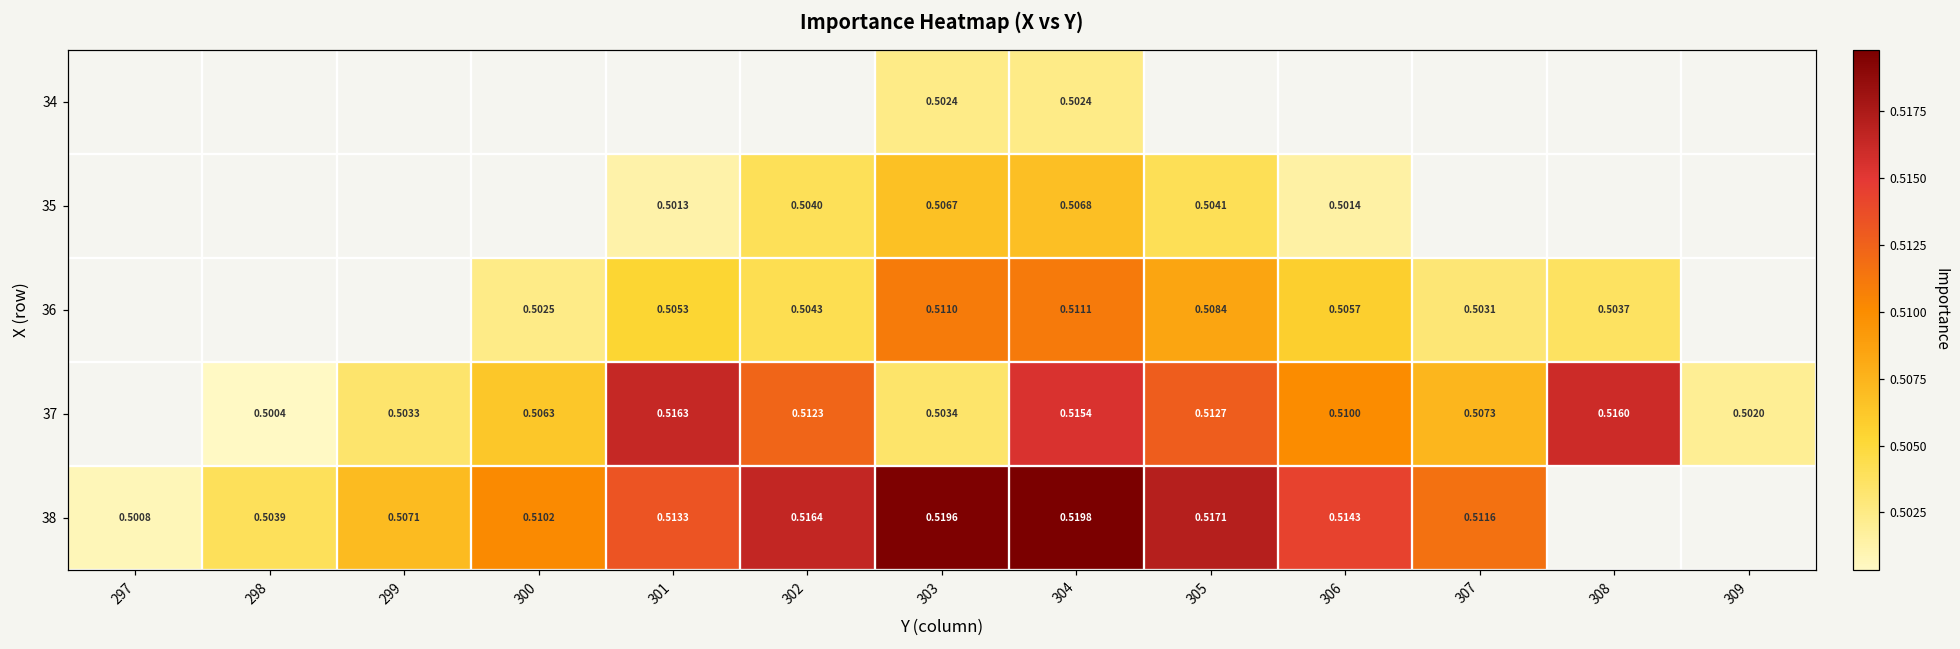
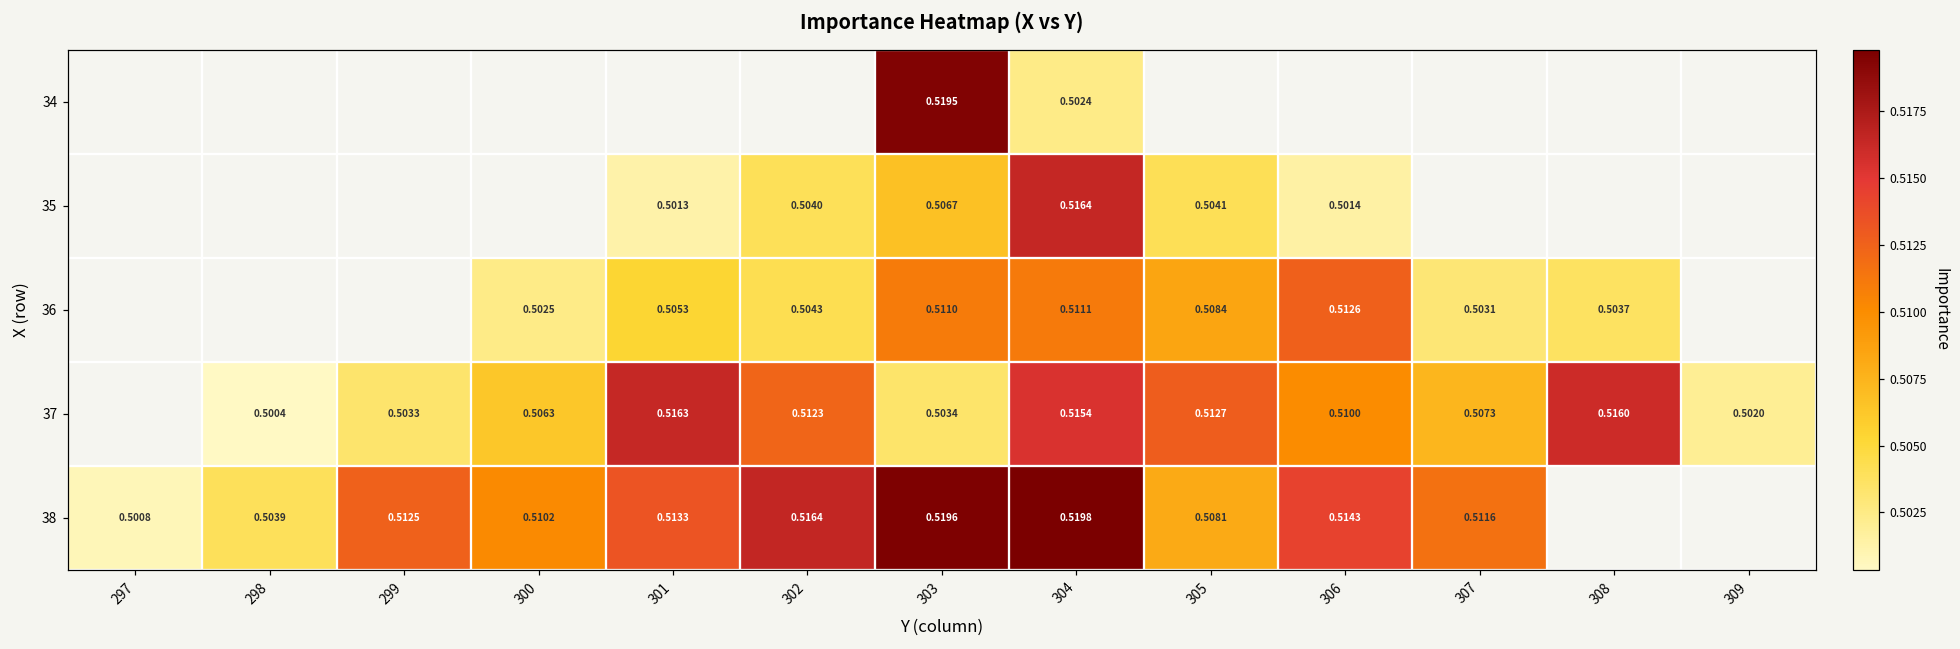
  {
    "34": {
-     "303": 0.5024,
+     "303": 0.5195,
      "304": 0.5024
    },
    "35": {
      "301": 0.5013,
      "302": 0.5040,
      "303": 0.5067,
-     "304": 0.5068,
+     "304": 0.5164,
      "305": 0.5041,
      "306": 0.5014
    },
    "36": {
      "300": 0.5025,
      "301": 0.5053,
      "302": 0.5043,
      "303": 0.5110,
      "304": 0.5111,
      "305": 0.5084,
-     "306": 0.5057,
+     "306": 0.5126,
      "307": 0.5031,
      "308": 0.5037
    },
    "37": {
      "298": 0.5004,
      "299": 0.5033,
      "300": 0.5063,
      "301": 0.5163,
      "302": 0.5123,
      "303": 0.5034,
      "304": 0.5154,
      "305": 0.5127,
      "306": 0.5100,
      "307": 0.5073,
      "308": 0.5160,
      "309": 0.5020
    },
    "38": {
      "297": 0.5008,
      "298": 0.5039,
-     "299": 0.5071,
+     "299": 0.5125,
      "300": 0.5102,
      "301": 0.5133,
      "302": 0.5164,
      "303": 0.5196,
      "304": 0.5198,
-     "305": 0.5171,
+     "305": 0.5081,
      "306": 0.5143,
      "307": 0.5116
    }
  }
